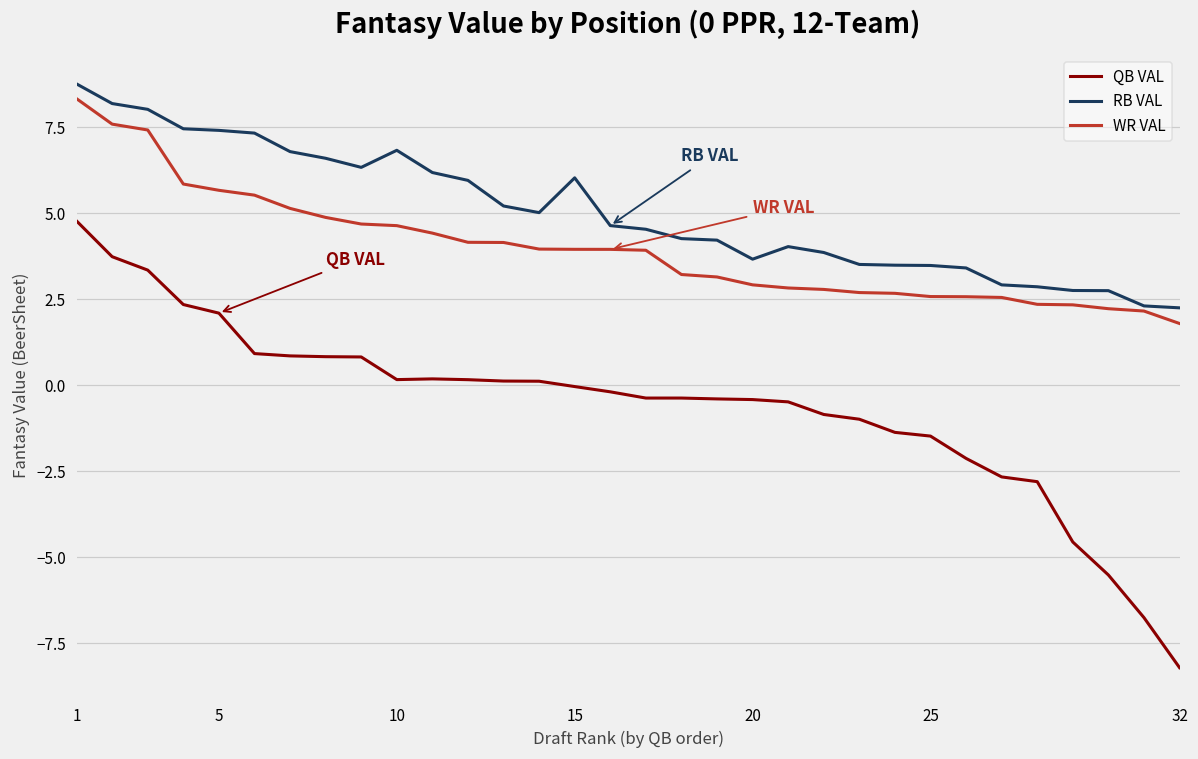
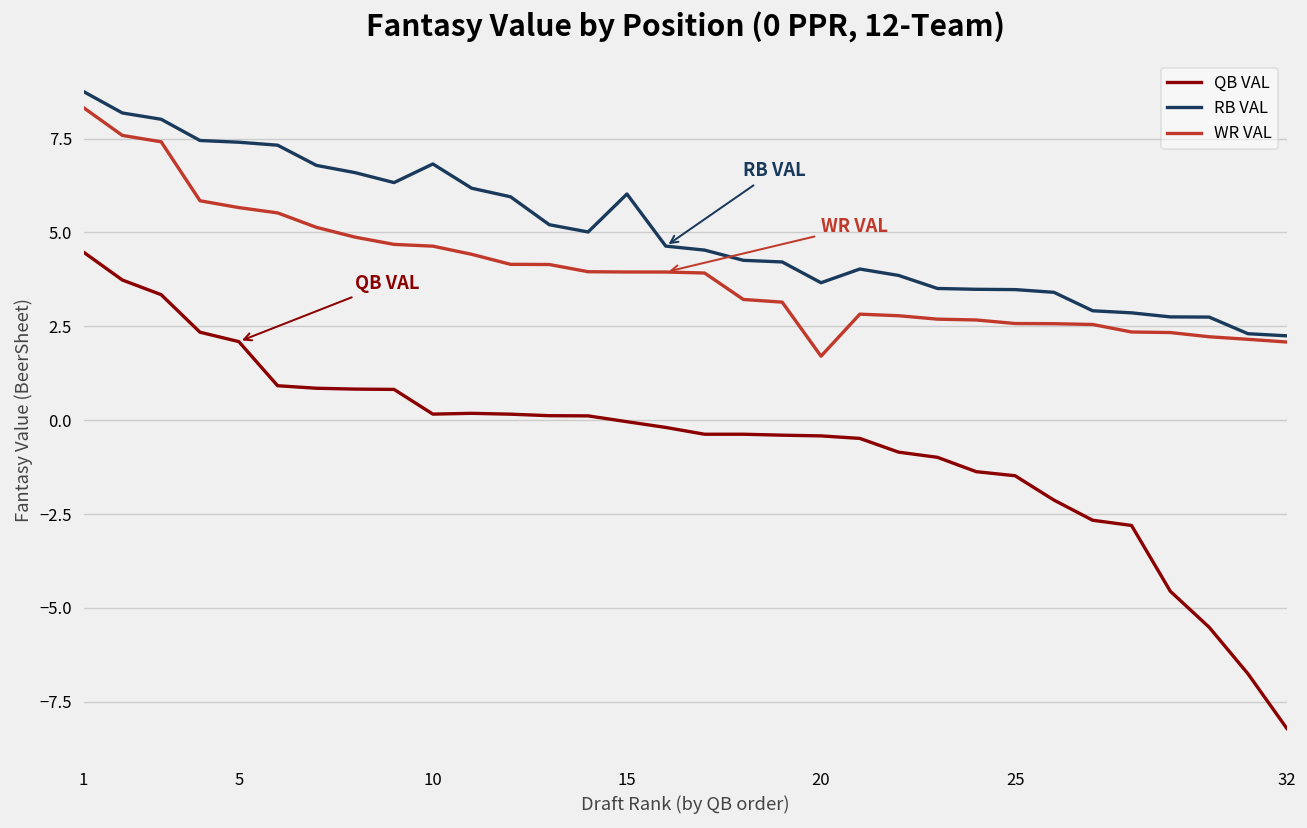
  {
    "QB VAL": {
-     "1": 4.8,
+     "1": 4.5,
      "5": 2.1,
      "10": 0.2,
      "15": 0.0,
      "20": -0.4,
      "25": -1.5,
      "32": -8.2
    },
    "RB VAL": {
      "1": 8.8,
      "5": 7.4,
      "10": 6.8,
      "15": 6.0,
      "20": 3.7,
      "25": 3.5,
      "32": 2.2
    },
    "WR VAL": {
      "1": 8.3,
      "5": 5.7,
      "10": 4.6,
      "15": 3.9,
-     "20": 2.9,
+     "20": 1.7,
      "25": 2.6,
-     "32": 1.8
+     "32": 2.1
    }
  }
